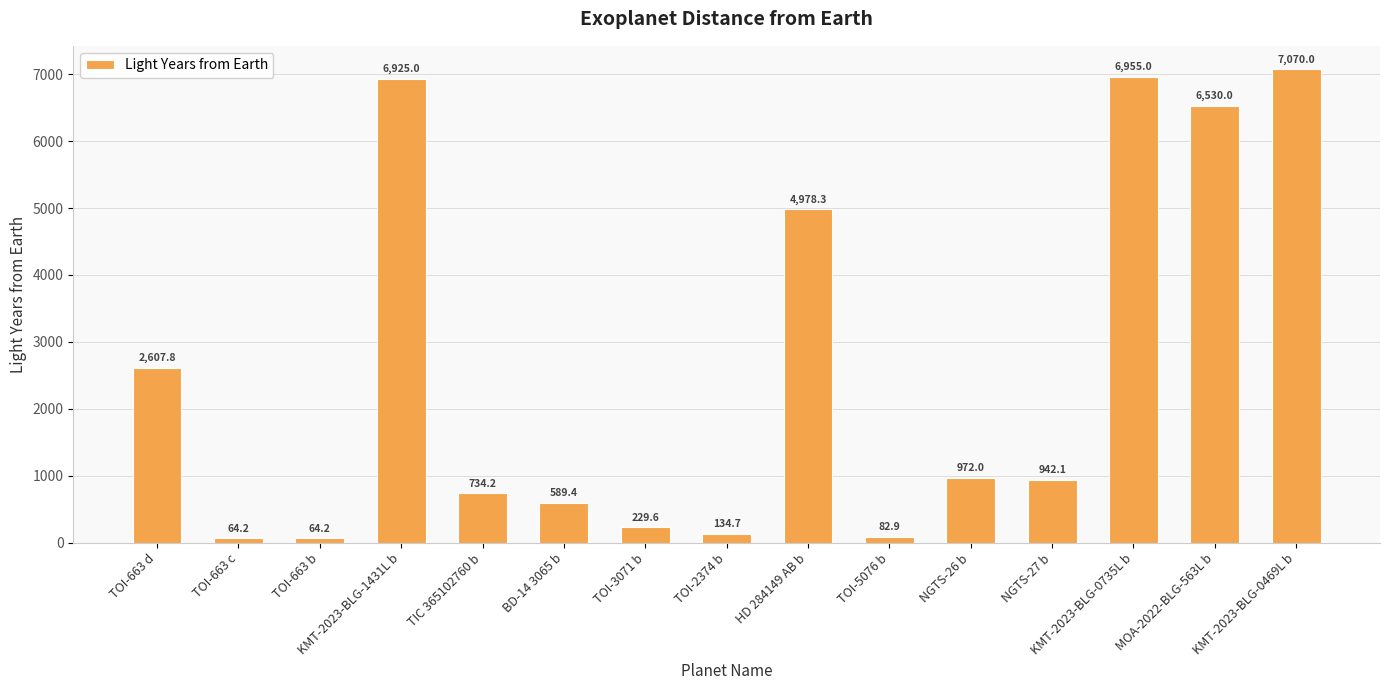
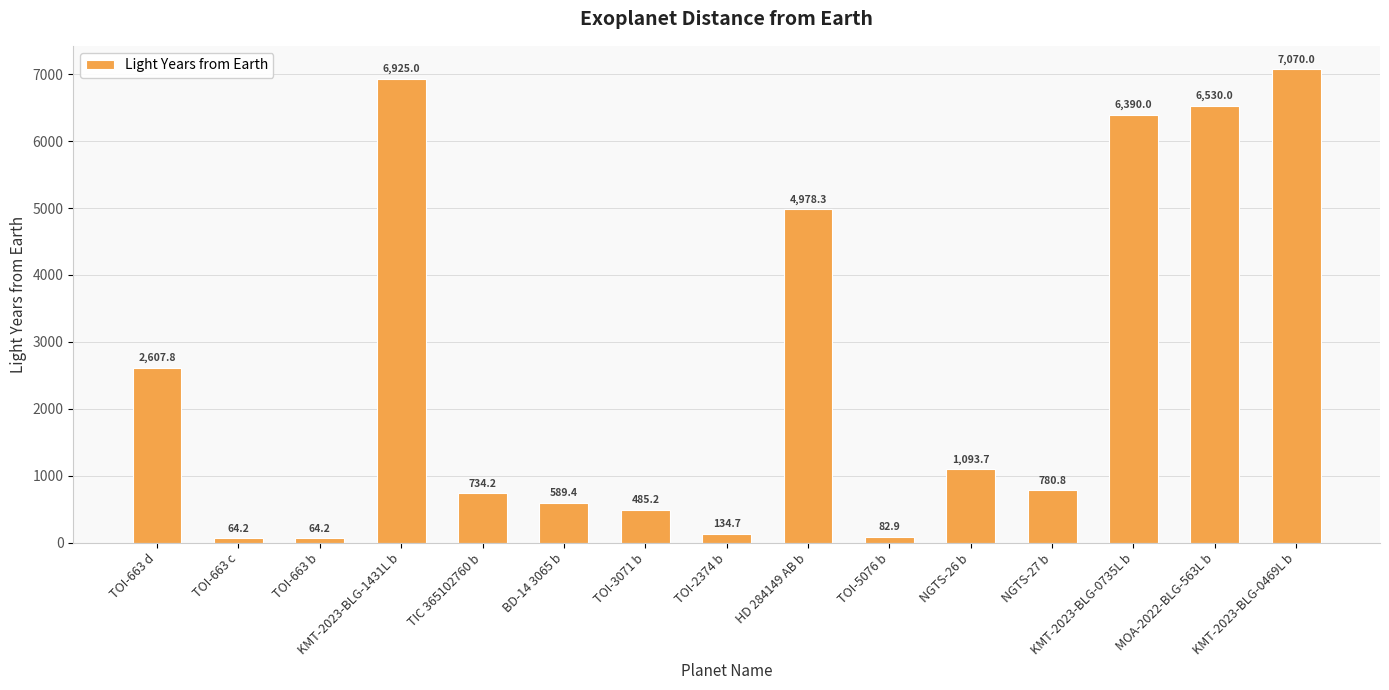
  {
    "TOI-663 d": "2,607.8",
    "TOI-663 c": "64.2",
    "TOI-663 b": "64.2",
    "KMT-2023-BLG-1431L b": "6,925.0",
    "TIC 365102760 b": "734.2",
    "BD-14 3065 b": "589.4",
-   "TOI-3071 b": "229.6",
+   "TOI-3071 b": "485.2",
    "TOI-2374 b": "134.7",
    "HD 284149 AB b": "4,978.3",
    "TOI-5076 b": "82.9",
-   "NGTS-26 b": "972.0",
-   "NGTS-27 b": "942.1",
-   "KMT-2023-BLG-0735L b": "6,955.0",
+   "NGTS-26 b": "1,093.7",
+   "NGTS-27 b": "780.8",
+   "KMT-2023-BLG-0735L b": "6,390.0",
    "MOA-2022-BLG-563L b": "6,530.0",
    "KMT-2023-BLG-0469L b": "7,070.0"
  }
